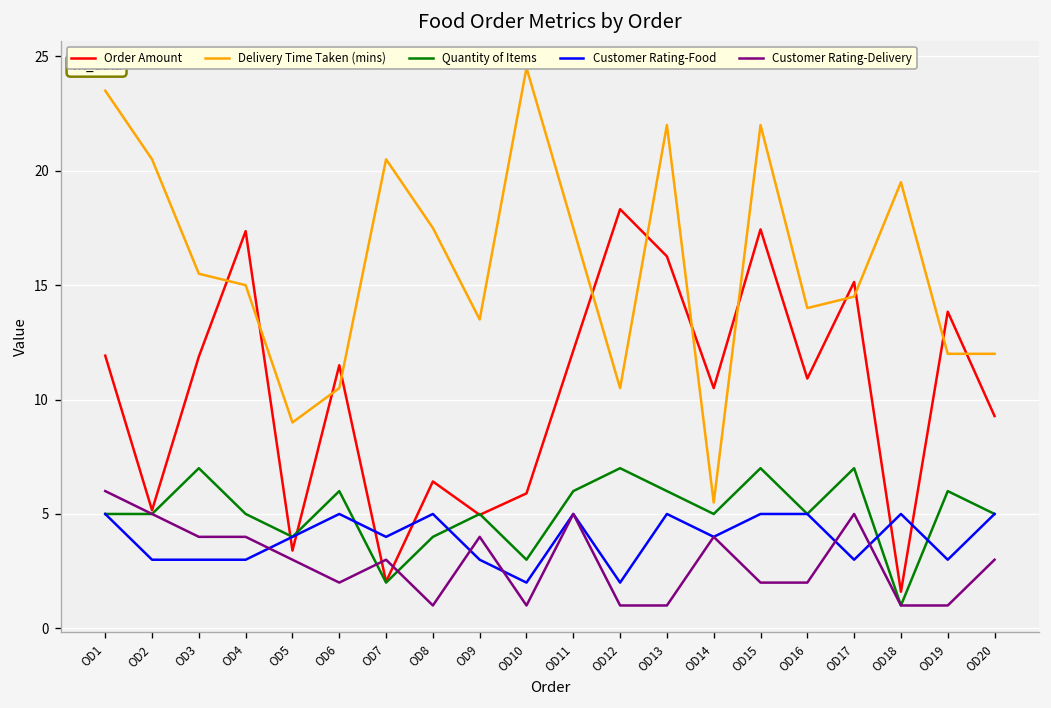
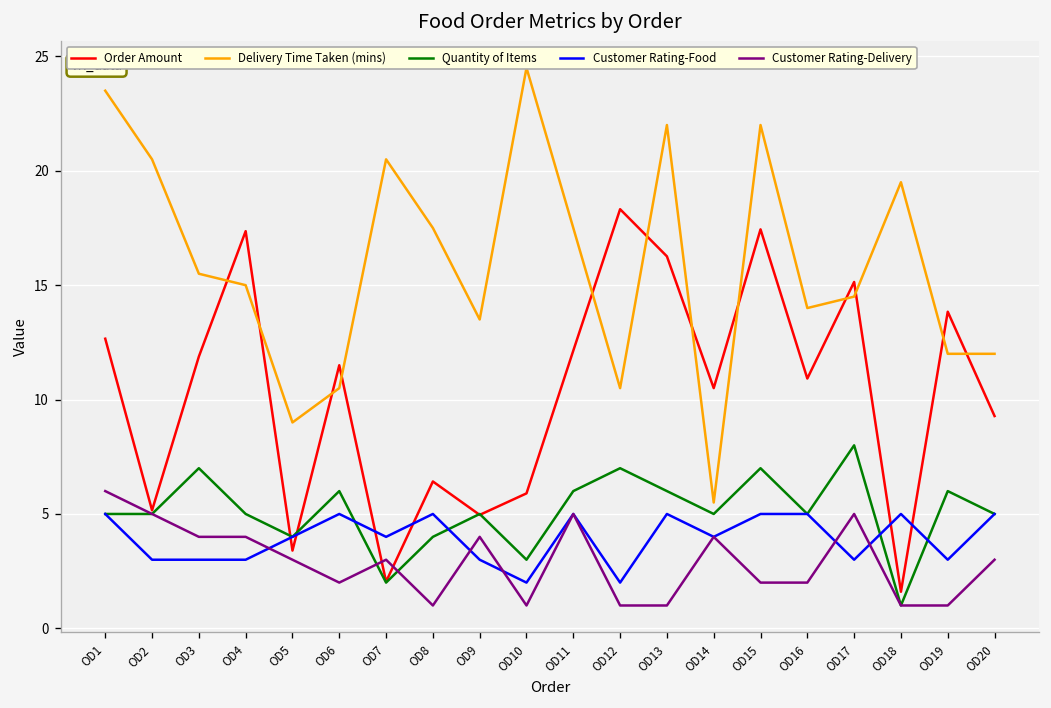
  {
    "Order Amount": {
-     "OD1": 11.9,
+     "OD1": 12.7,
      "OD2": 5.2,
      "OD3": 11.9,
      "OD4": 17.4,
      "OD5": 3.4,
      "OD6": 11.5,
      "OD8": 6.4,
      "OD10": 5.9,
      "OD11": 12.1,
      "OD12": 18.3,
      "OD13": 16.3,
      "OD14": 10.5,
      "OD15": 17.4,
      "OD16": 10.9,
      "OD17": 15.1,
      "OD18": 1.6,
      "OD19": 13.8,
      "OD20": 9.3
    },
    "Delivery Time Taken (mins)": {
      "OD1": 23.5,
      "OD2": 20.5,
      "OD3": 15.5,
      "OD4": 15.0,
      "OD5": 9.0,
      "OD6": 10.5,
      "OD7": 20.5,
      "OD8": 17.5,
      "OD9": 13.5,
      "OD11": 17.5,
      "OD12": 10.5,
      "OD13": 22.0,
      "OD14": 5.5,
      "OD15": 22.0,
      "OD16": 14.0,
      "OD17": 14.5,
      "OD18": 19.5,
      "OD19": 12.0,
      "OD20": 12.0
    },
    "Quantity of Items": {
      "OD3": 7,
      "OD4": 5,
      "OD6": 6,
      "OD8": 4,
      "OD10": 3,
      "OD11": 6,
      "OD12": 7,
      "OD13": 6,
      "OD14": 5,
      "OD15": 7,
-     "OD17": 7,
+     "OD17": 8,
      "OD19": 6
    },
    "Customer Rating-Food": {
      "OD2": 3.0,
      "OD3": 3.0,
      "OD4": 3.0,
      "OD6": 5.0,
      "OD7": 4.0,
      "OD8": 5.0,
      "OD9": 3.0,
      "OD10": 2.0,
      "OD12": 2.0,
      "OD13": 5.0,
      "OD15": 5.0,
      "OD17": 3.0,
      "OD18": 5.0,
      "OD19": 3.0
    },
    "Customer Rating-Delivery": {
      "OD1": 6.0,
      "OD3": 4.0,
      "OD4": 4.0,
      "OD5": 3.0,
      "OD6": 2.0,
      "OD7": 3.0,
      "OD8": 1.0,
      "OD9": 4.0,
      "OD10": 1.0,
      "OD12": 1.0,
      "OD13": 1.0,
      "OD15": 2.0,
      "OD16": 2.0,
      "OD17": 5.0,
      "OD19": 1.0,
      "OD20": 3.0
    }
  }
